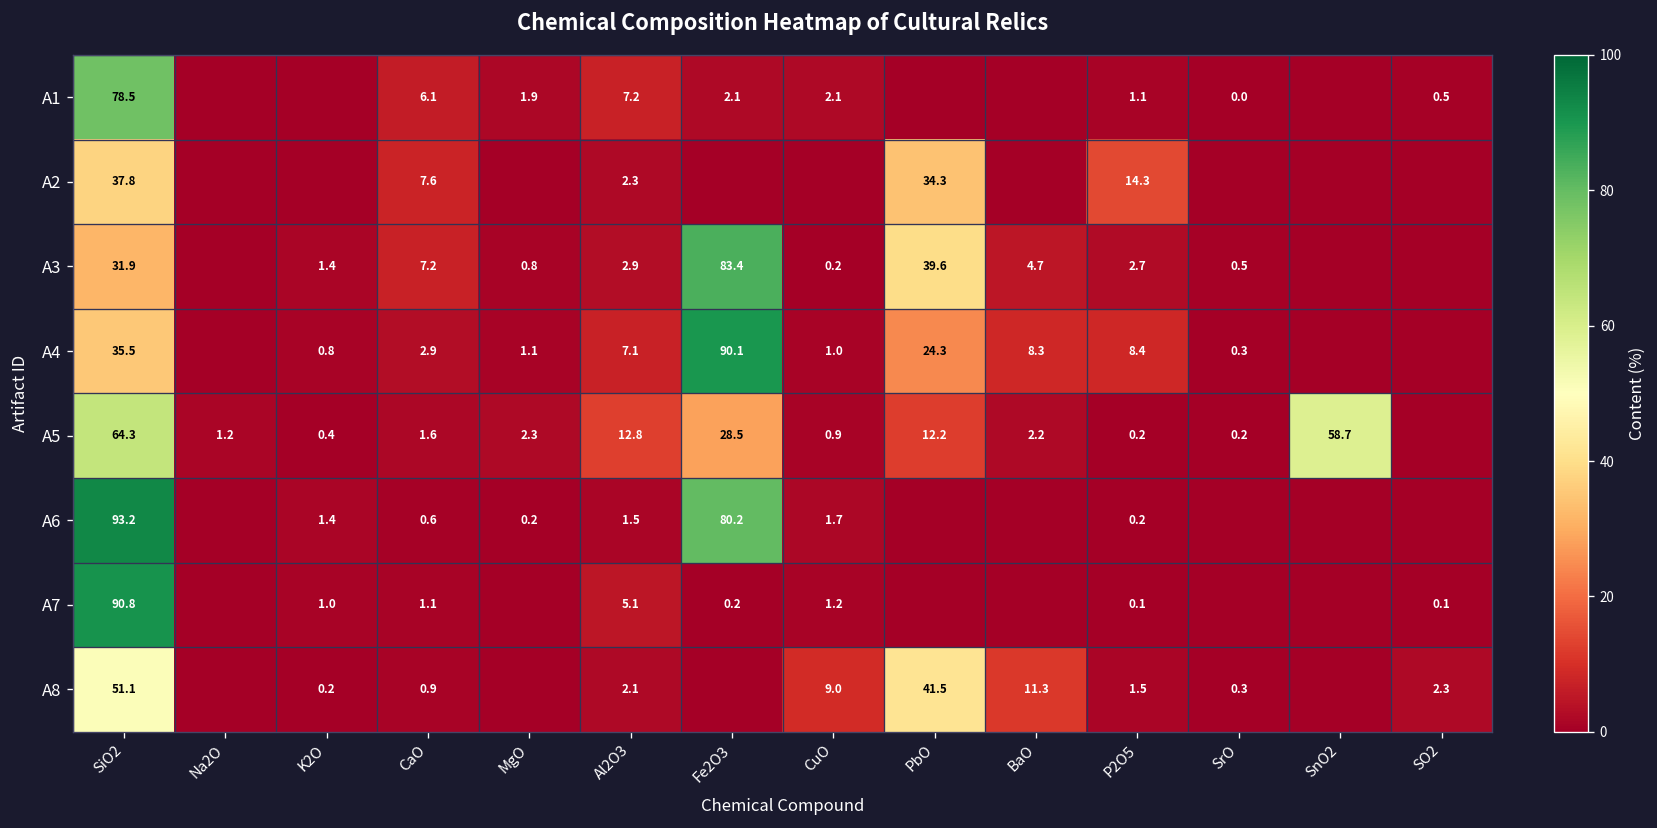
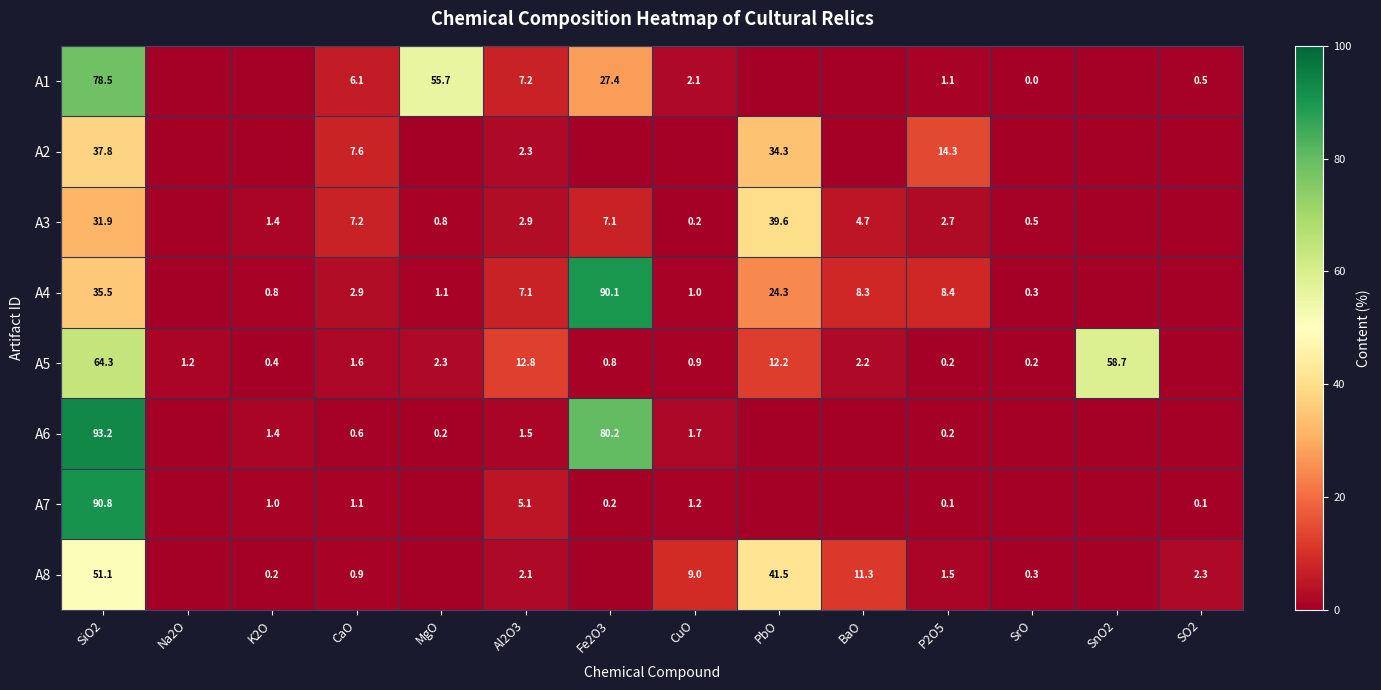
  {
    "A1": {
      "SiO2": 78.5,
      "CaO": 6.1,
-     "MgO": 1.9,
+     "MgO": 55.7,
      "Al2O3": 7.2,
-     "Fe2O3": 2.1,
+     "Fe2O3": 27.4,
      "CuO": 2.1,
      "P2O5": 1.1,
      "SrO": 0.0,
      "SO2": 0.5
    },
    "A2": {
      "SiO2": 37.8,
      "CaO": 7.6,
      "Al2O3": 2.3,
      "PbO": 34.3,
      "P2O5": 14.3
    },
    "A3": {
      "SiO2": 31.9,
      "K2O": 1.4,
      "CaO": 7.2,
      "MgO": 0.8,
      "Al2O3": 2.9,
-     "Fe2O3": 83.4,
+     "Fe2O3": 7.1,
      "CuO": 0.2,
      "PbO": 39.6,
      "BaO": 4.7,
      "P2O5": 2.7,
      "SrO": 0.5
    },
    "A4": {
      "SiO2": 35.5,
      "K2O": 0.8,
      "CaO": 2.9,
      "MgO": 1.1,
      "Al2O3": 7.1,
      "Fe2O3": 90.1,
      "CuO": 1.0,
      "PbO": 24.3,
      "BaO": 8.3,
      "P2O5": 8.4,
      "SrO": 0.3
    },
    "A5": {
      "SiO2": 64.3,
      "Na2O": 1.2,
      "K2O": 0.4,
      "CaO": 1.6,
      "MgO": 2.3,
      "Al2O3": 12.8,
-     "Fe2O3": 28.5,
+     "Fe2O3": 0.8,
      "CuO": 0.9,
      "PbO": 12.2,
      "BaO": 2.2,
      "P2O5": 0.2,
      "SrO": 0.2,
      "SnO2": 58.7
    },
    "A6": {
      "SiO2": 93.2,
      "K2O": 1.4,
      "CaO": 0.6,
      "MgO": 0.2,
      "Al2O3": 1.5,
      "Fe2O3": 80.2,
      "CuO": 1.7,
      "P2O5": 0.2
    },
    "A7": {
      "SiO2": 90.8,
      "K2O": 1.0,
      "CaO": 1.1,
      "Al2O3": 5.1,
      "Fe2O3": 0.2,
      "CuO": 1.2,
      "P2O5": 0.1,
      "SO2": 0.1
    },
    "A8": {
      "SiO2": 51.1,
      "K2O": 0.2,
      "CaO": 0.9,
      "Al2O3": 2.1,
      "CuO": 9.0,
      "PbO": 41.5,
      "BaO": 11.3,
      "P2O5": 1.5,
      "SrO": 0.3,
      "SO2": 2.3
    }
  }
